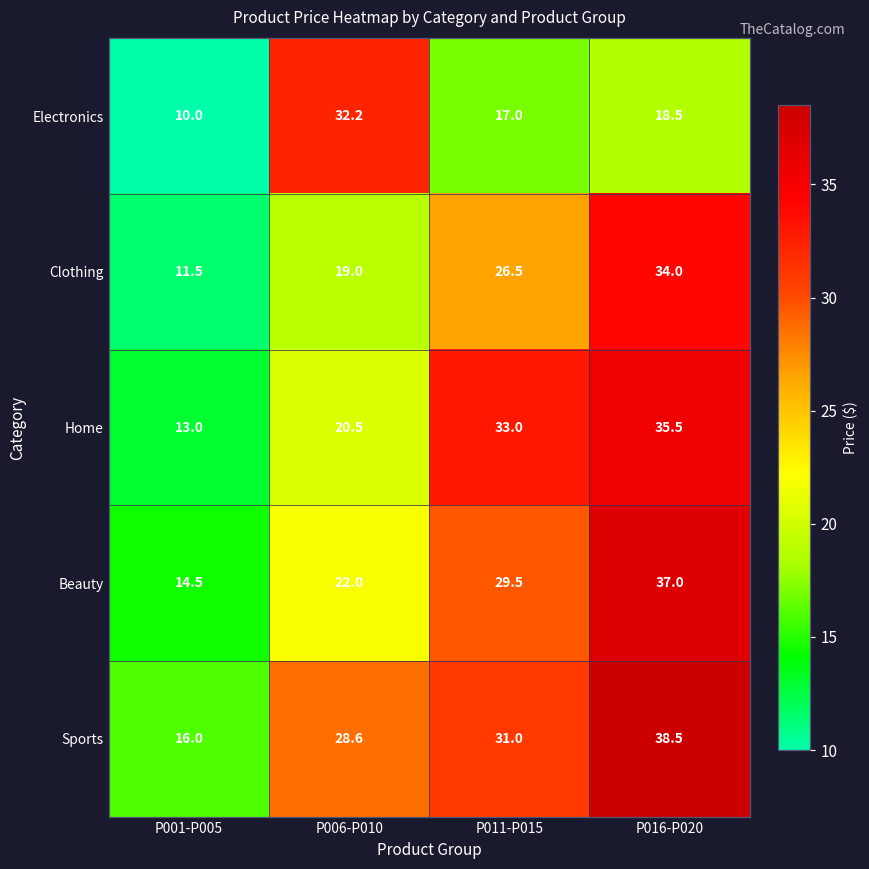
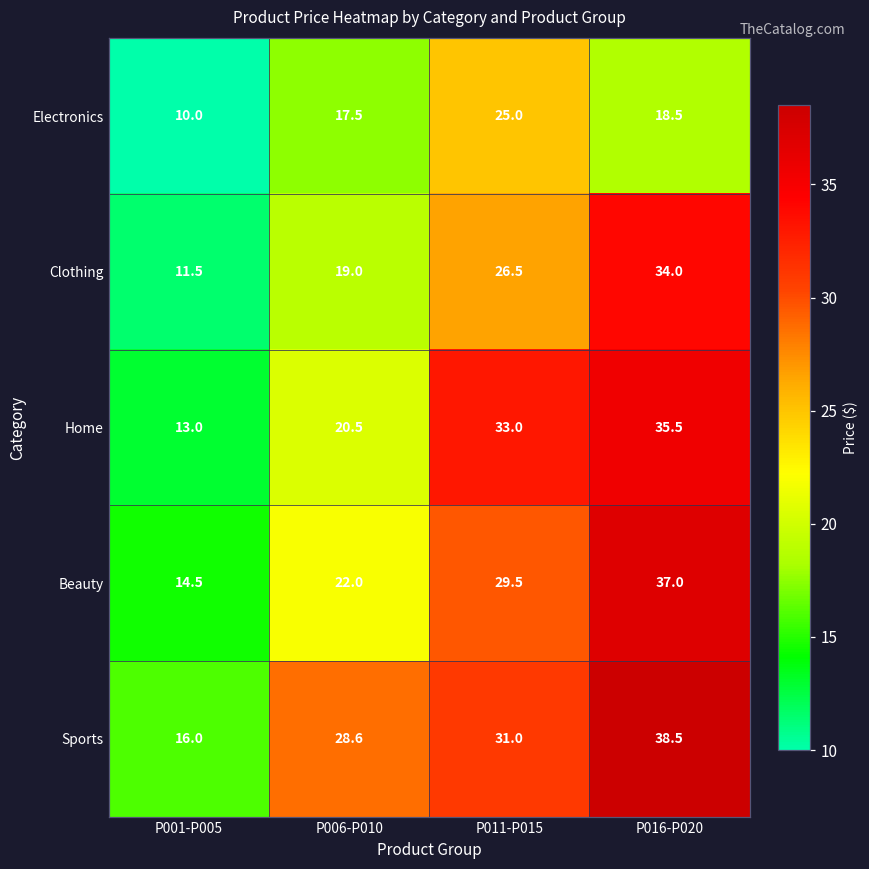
  {
    "Electronics": {
      "P001-P005": 10.0,
-     "P006-P010": 32.2,
-     "P011-P015": 17.0,
+     "P006-P010": 17.5,
+     "P011-P015": 25.0,
      "P016-P020": 18.5
    },
    "Clothing": {
      "P001-P005": 11.5,
      "P006-P010": 19.0,
      "P011-P015": 26.5,
      "P016-P020": 34.0
    },
    "Home": {
      "P001-P005": 13.0,
      "P006-P010": 20.5,
      "P011-P015": 33.0,
      "P016-P020": 35.5
    },
    "Beauty": {
      "P001-P005": 14.5,
      "P006-P010": 22.0,
      "P011-P015": 29.5,
      "P016-P020": 37.0
    },
    "Sports": {
      "P001-P005": 16.0,
      "P006-P010": 28.6,
      "P011-P015": 31.0,
      "P016-P020": 38.5
    }
  }
